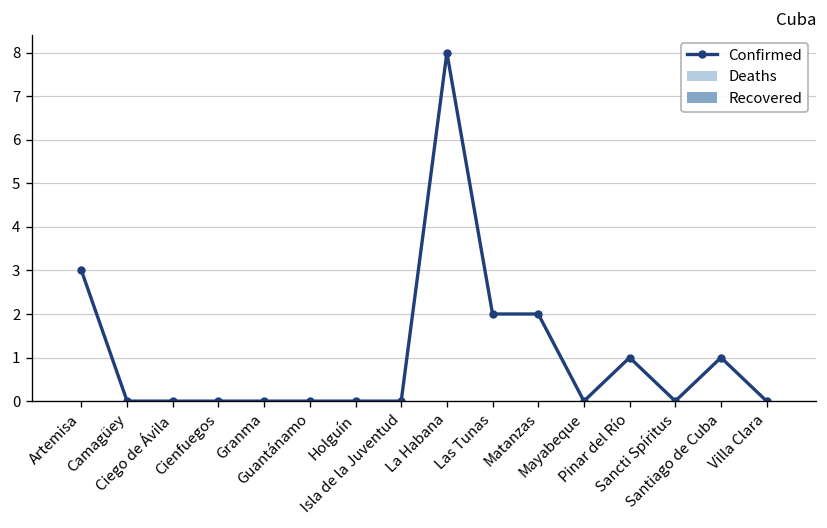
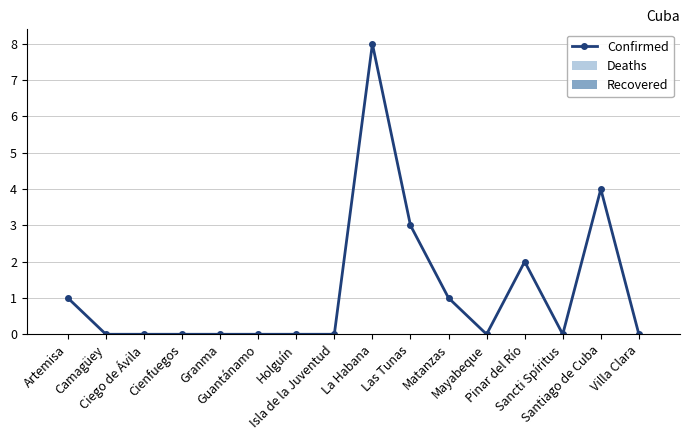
  {
    "Confirmed": {
-     "Artemisa": 3,
+     "Artemisa": 1,
      "Camagüey": 0,
      "Ciego de Ávila": 0,
      "Cienfuegos": 0,
      "Granma": 0,
      "Guantánamo": 0,
      "Holguín": 0,
      "Isla de la Juventud": 0,
      "La Habana": 8,
-     "Las Tunas": 2,
-     "Matanzas": 2,
+     "Las Tunas": 3,
+     "Matanzas": 1,
      "Mayabeque": 0,
-     "Pinar del Río": 1,
+     "Pinar del Río": 2,
      "Sancti Spíritus": 0,
-     "Santiago de Cuba": 1,
+     "Santiago de Cuba": 4,
      "Villa Clara": 0
    },
    "Deaths": {
      "Artemisa": 0,
      "Camagüey": 0,
      "Ciego de Ávila": 0,
      "Cienfuegos": 0,
      "Granma": 0,
      "Guantánamo": 0,
      "Holguín": 0,
      "Isla de la Juventud": 0,
      "La Habana": 0,
      "Las Tunas": 0,
      "Matanzas": 0,
      "Mayabeque": 0,
      "Pinar del Río": 0,
      "Sancti Spíritus": 0,
      "Santiago de Cuba": 0,
      "Villa Clara": 0
    },
    "Recovered": {
      "Artemisa": 0,
      "Camagüey": 0,
      "Ciego de Ávila": 0,
      "Cienfuegos": 0,
      "Granma": 0,
      "Guantánamo": 0,
      "Holguín": 0,
      "Isla de la Juventud": 0,
      "La Habana": 0,
      "Las Tunas": 0,
      "Matanzas": 0,
      "Mayabeque": 0,
      "Pinar del Río": 0,
      "Sancti Spíritus": 0,
      "Santiago de Cuba": 0,
      "Villa Clara": 0
    }
  }
